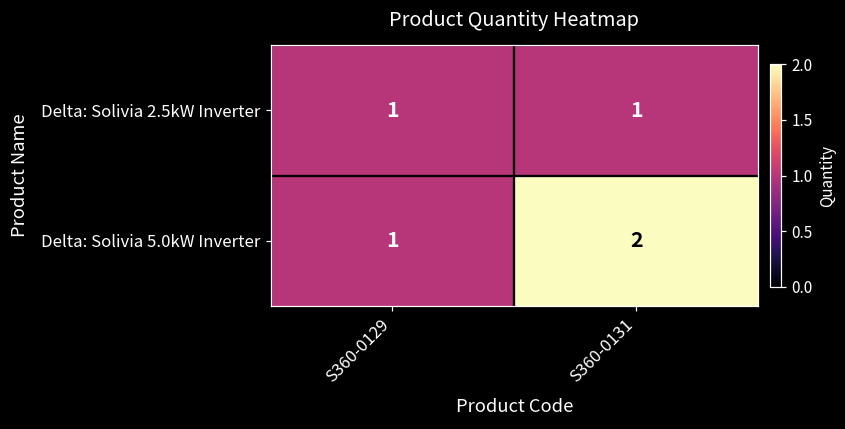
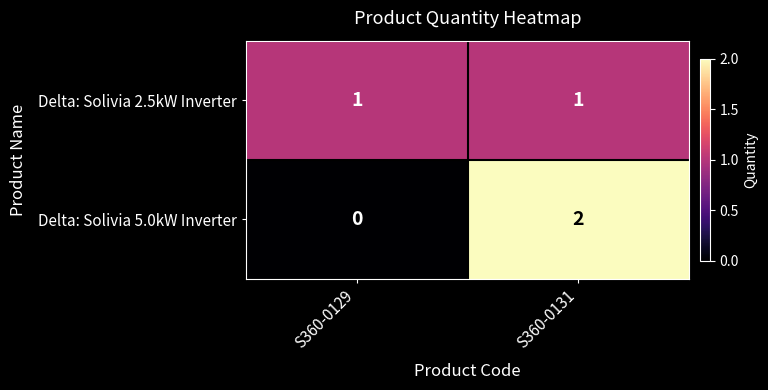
  {
    "Delta: Solivia 2.5kW Inverter": {
      "S360-0129": 1,
      "S360-0131": 1
    },
    "Delta: Solivia 5.0kW Inverter": {
-     "S360-0129": 1,
+     "S360-0129": 0,
      "S360-0131": 2
    }
  }
